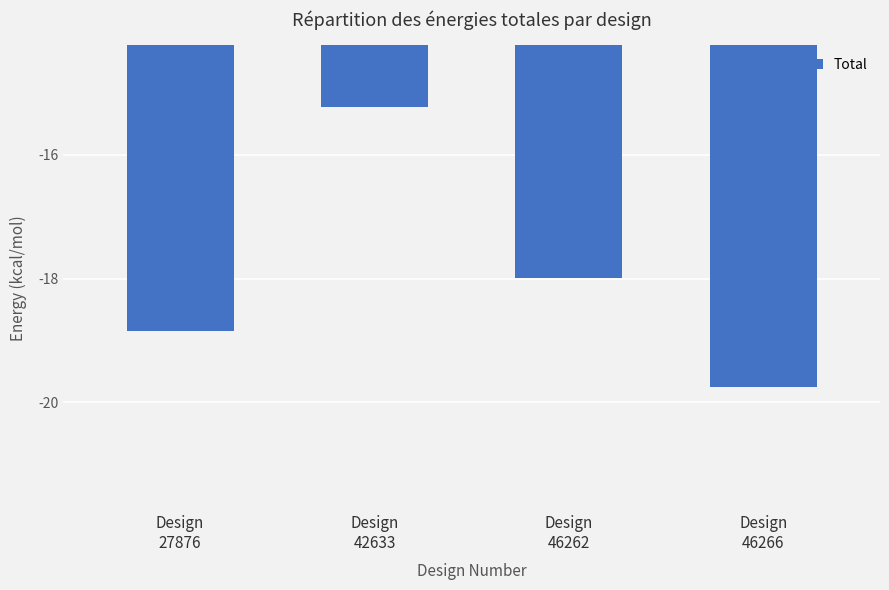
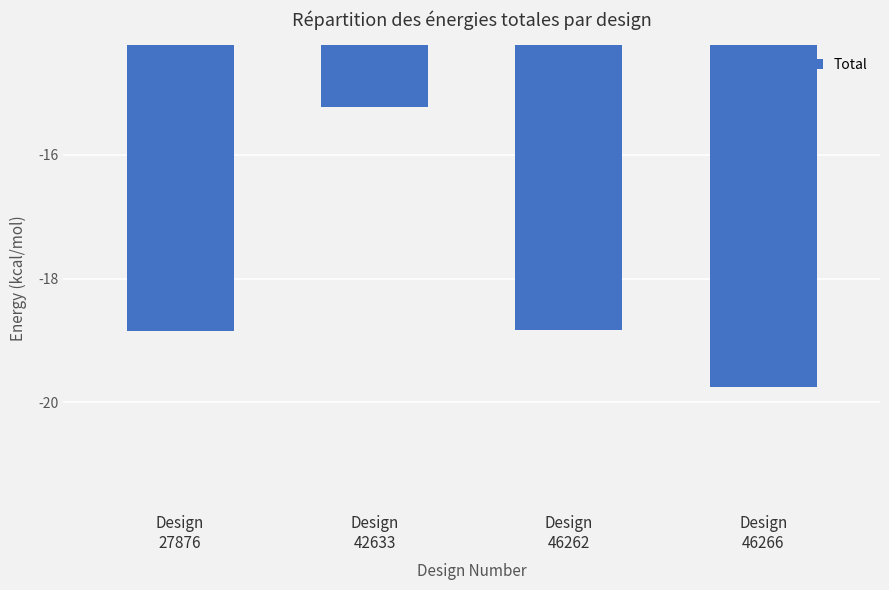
  {
    "Design 27876": -18.9,
    "Design 42633": -15.2,
-   "Design 46262": -18.0,
+   "Design 46262": -18.8,
    "Design 46266": -19.8
  }
